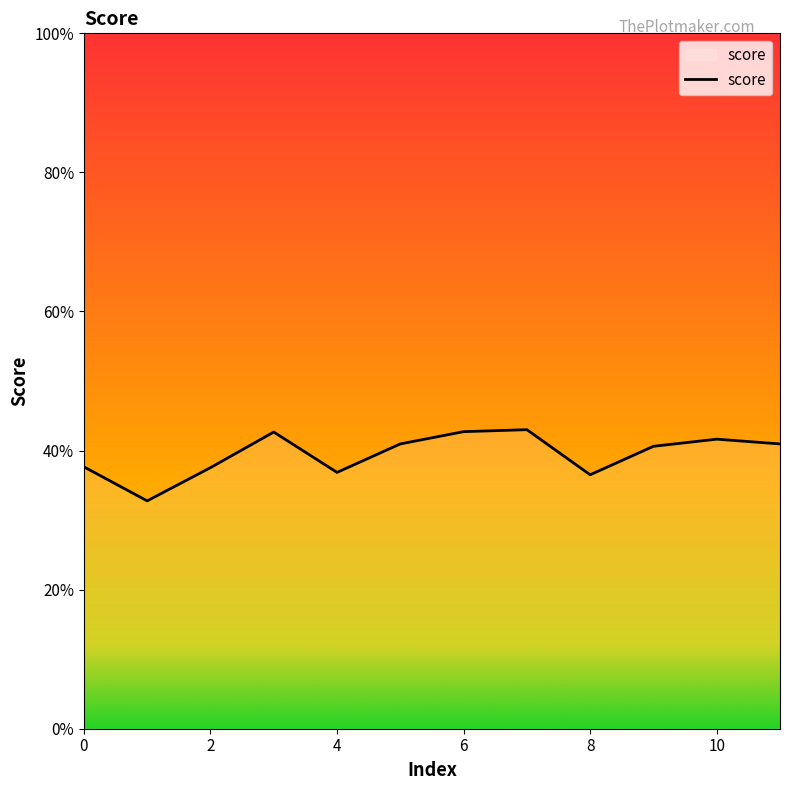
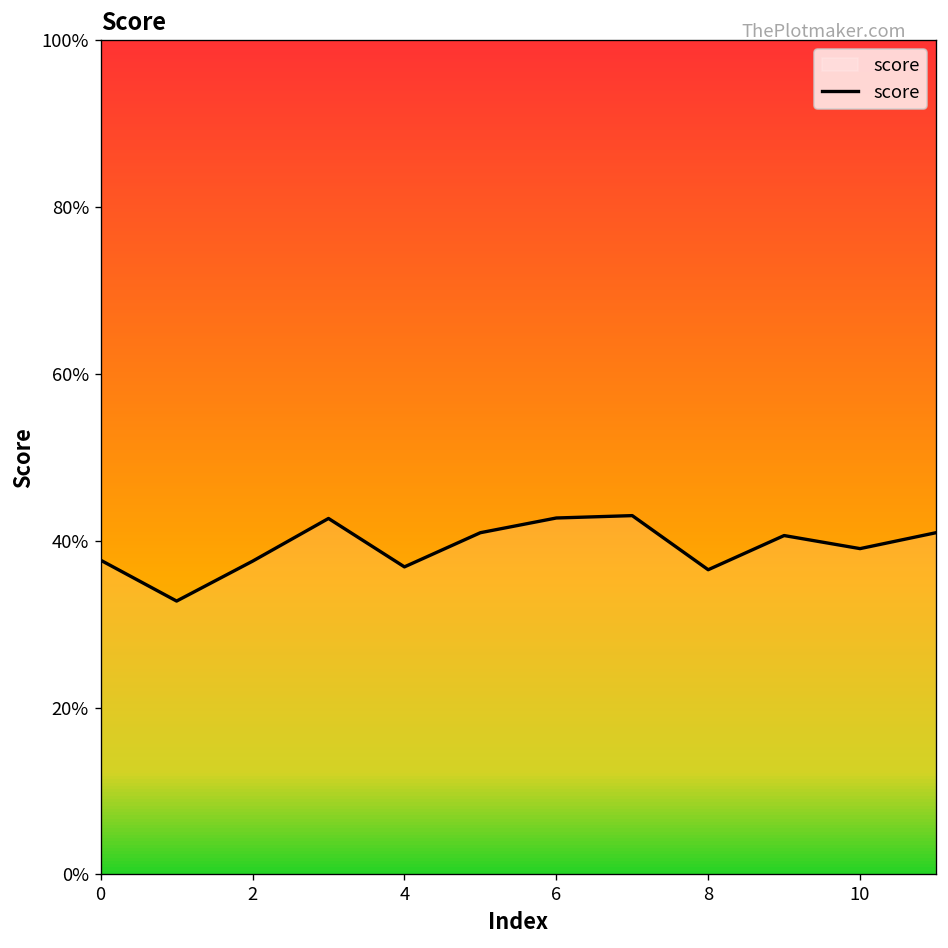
  {
    "0": "38%",
    "2": "38%",
    "4": "37%",
    "6": "43%",
    "8": "37%",
-   "10": "42%"
+   "10": "39%"
  }
